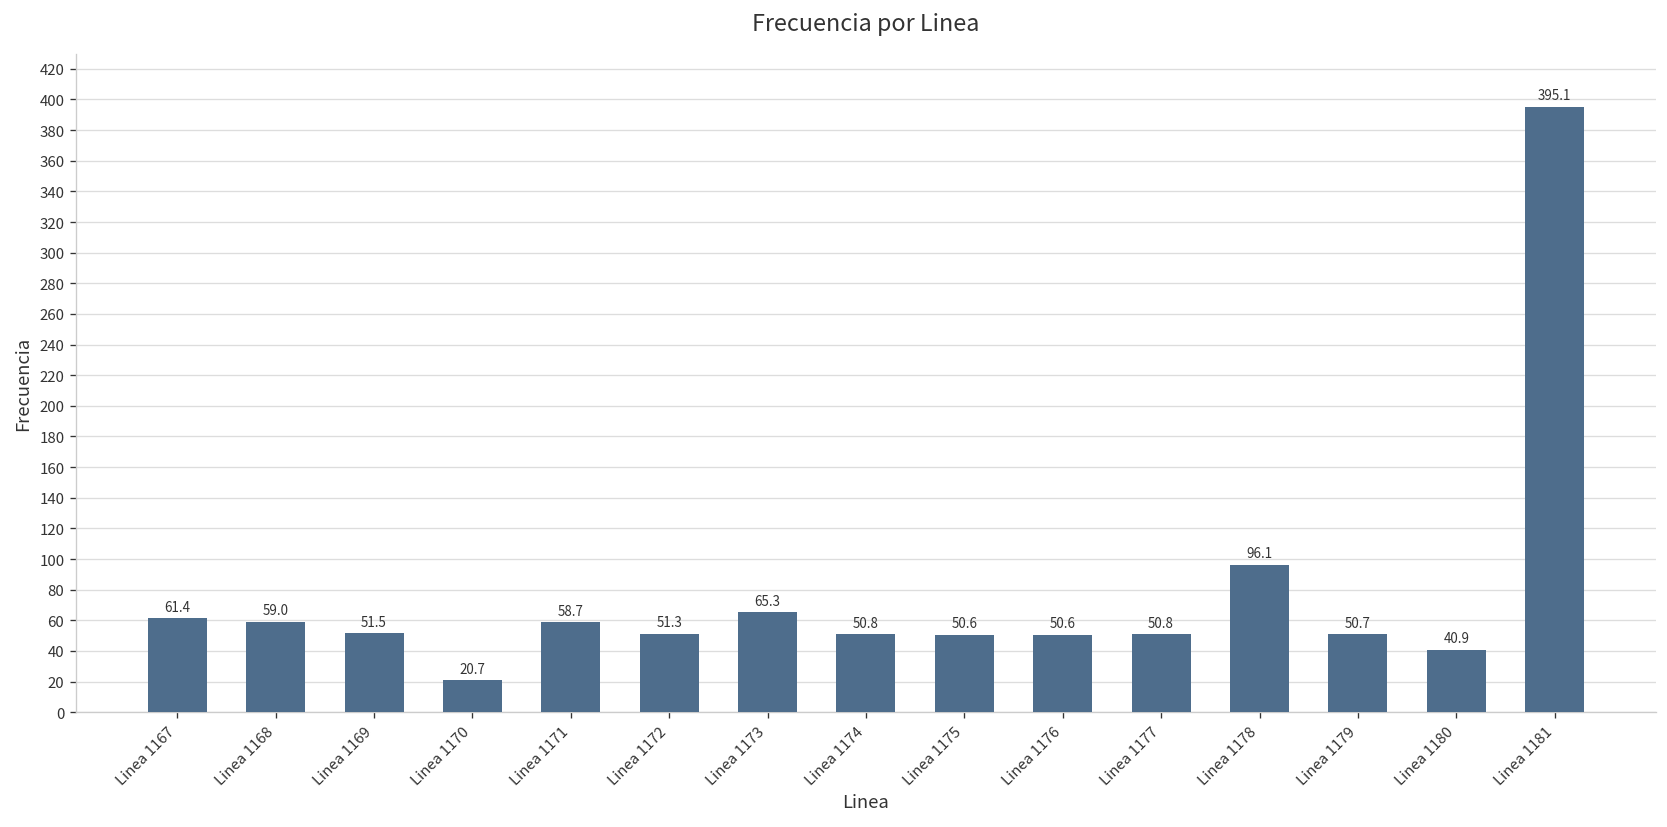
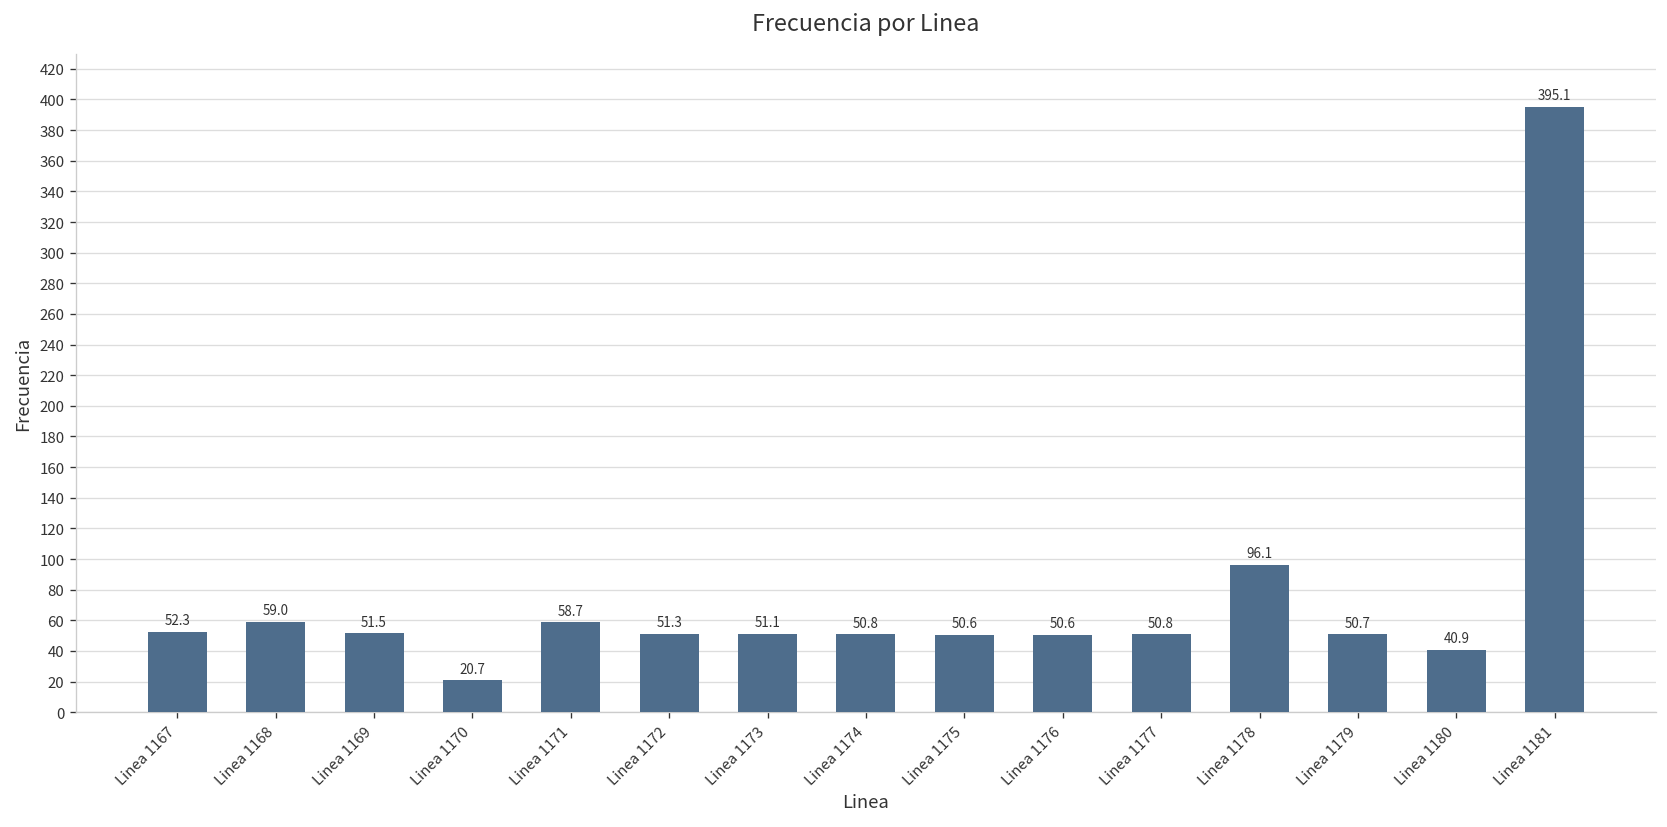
  {
-   "Linea 1167": 61.4,
+   "Linea 1167": 52.3,
    "Linea 1168": 59.0,
    "Linea 1169": 51.5,
    "Linea 1170": 20.7,
    "Linea 1171": 58.7,
    "Linea 1172": 51.3,
-   "Linea 1173": 65.3,
+   "Linea 1173": 51.1,
    "Linea 1174": 50.8,
    "Linea 1175": 50.6,
    "Linea 1176": 50.6,
    "Linea 1177": 50.8,
    "Linea 1178": 96.1,
    "Linea 1179": 50.7,
    "Linea 1180": 40.9,
    "Linea 1181": 395.1
  }
